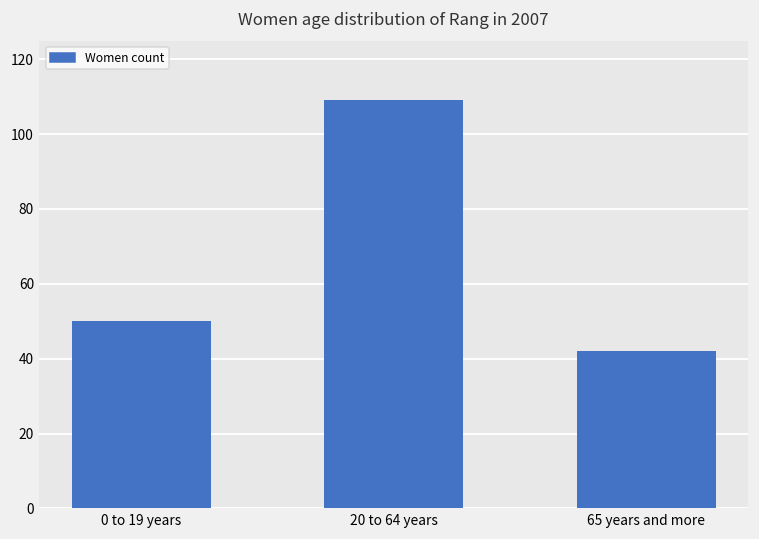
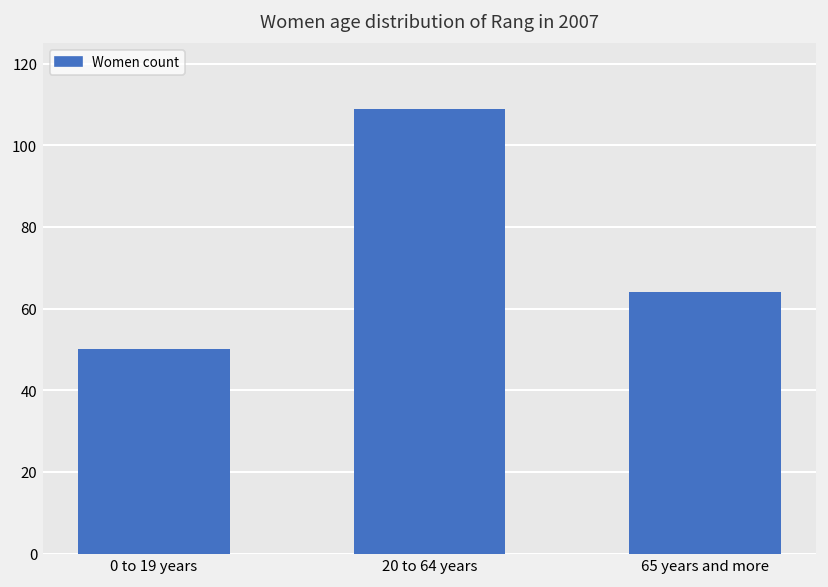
  {
    "0 to 19 years": 50,
    "20 to 64 years": 109,
-   "65 years and more": 42
+   "65 years and more": 64
  }
